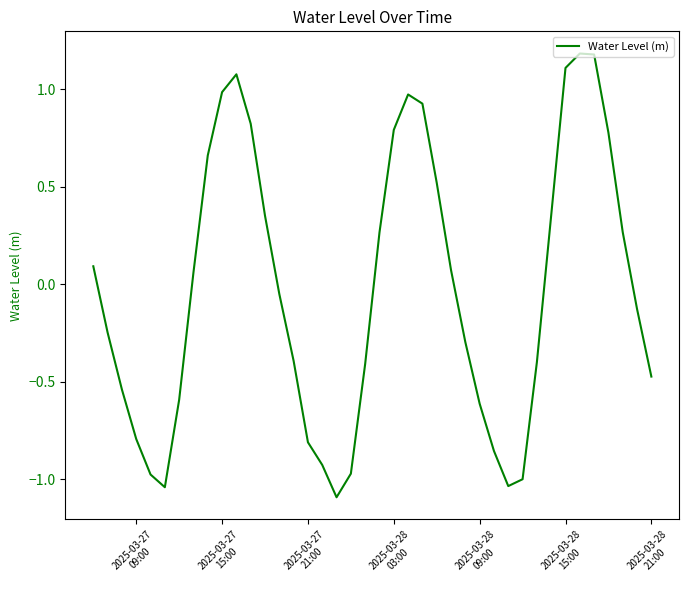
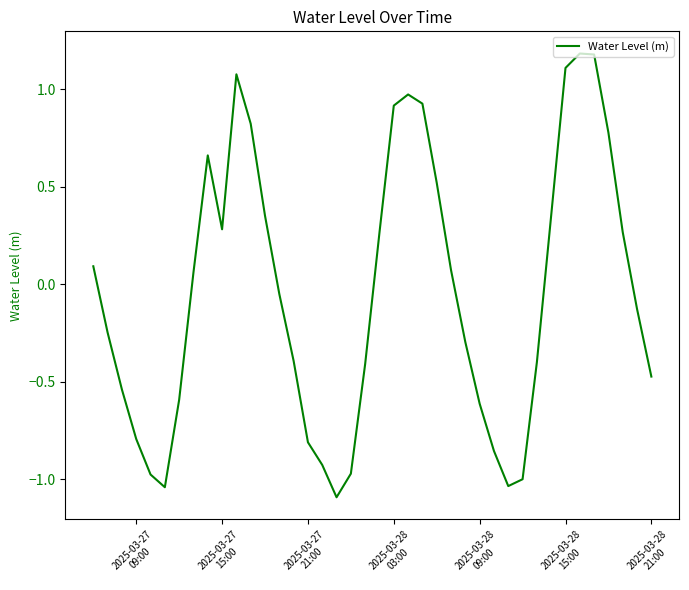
  {
    "2025-03-27 09:00": -0.79,
-   "2025-03-27 15:00": 0.98,
+   "2025-03-27 15:00": 0.28,
    "2025-03-27 21:00": -0.81,
-   "2025-03-28 03:00": 0.79,
+   "2025-03-28 03:00": 0.92,
    "2025-03-28 09:00": -0.61,
    "2025-03-28 15:00": 1.11,
    "2025-03-28 21:00": -0.47
  }
